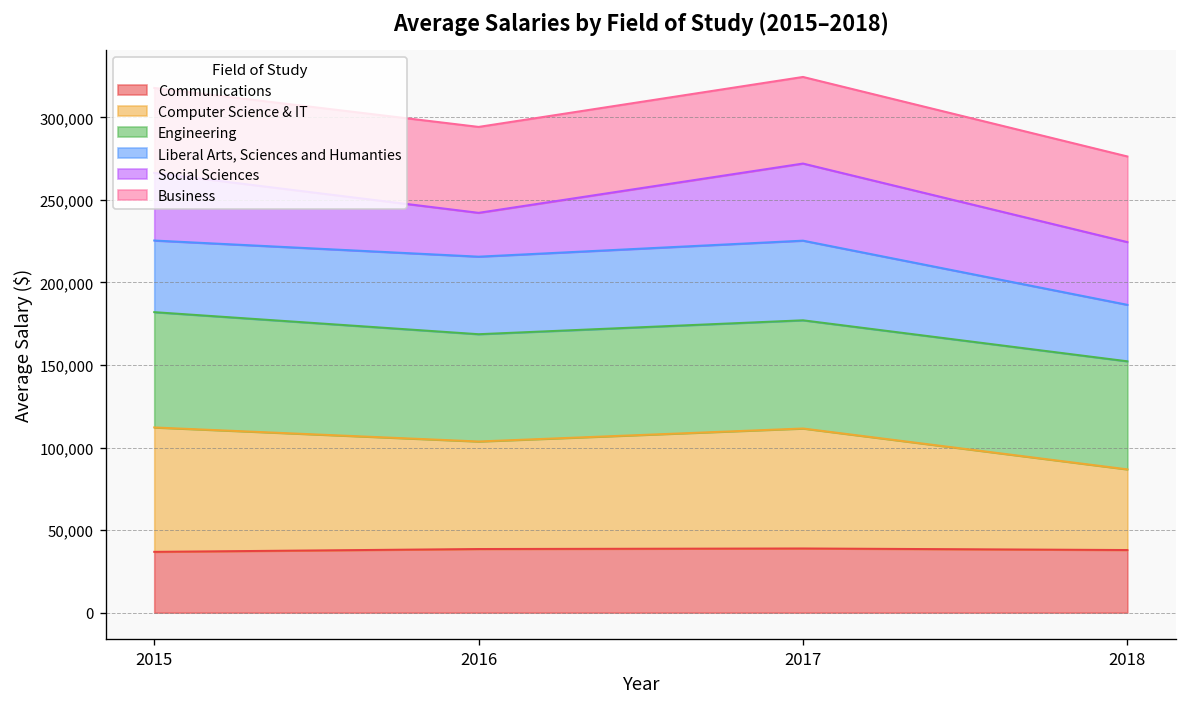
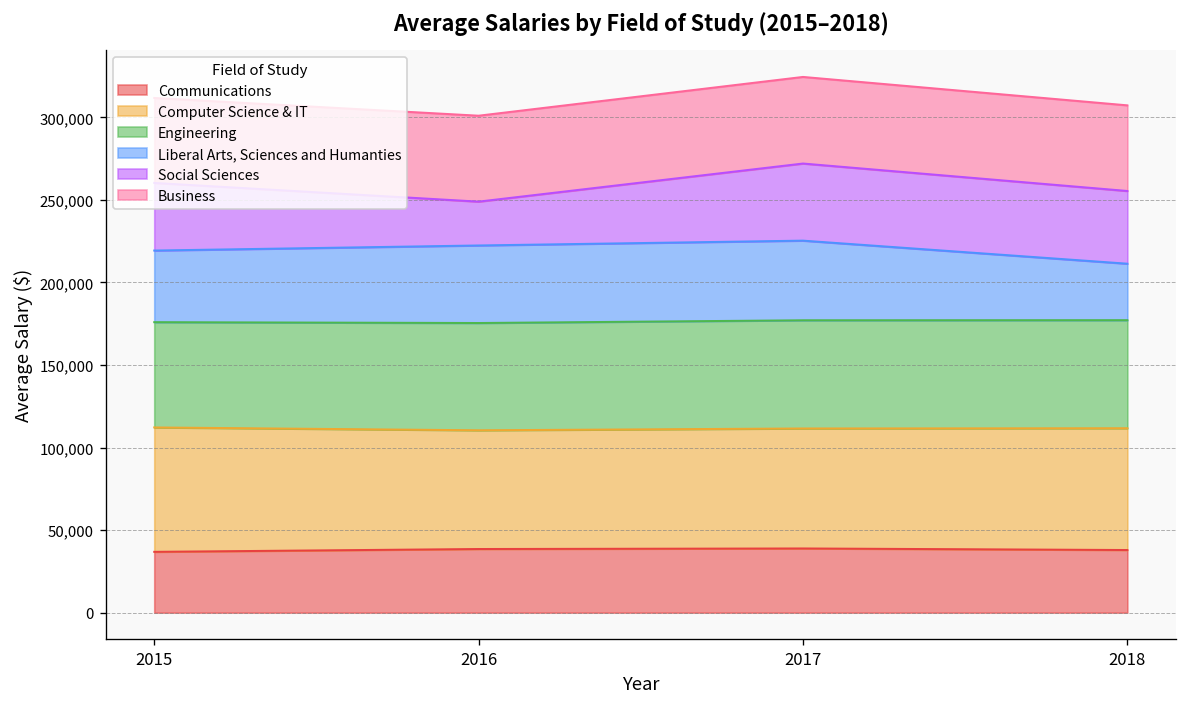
  {
    "Communications": {
      "2015": "37,000",
      "2016": "39,000",
      "2017": "39,000",
      "2018": "38,000"
    },
    "Computer Science & IT": {
      "2015": "75,000",
-     "2016": "65,000",
+     "2016": "72,000",
      "2017": "73,000",
-     "2018": "49,000"
+     "2018": "74,000"
    },
    "Engineering": {
-     "2015": "70,000",
+     "2015": "64,000",
      "2016": "65,000",
      "2017": "66,000",
      "2018": "65,000"
    },
    "Liberal Arts, Sciences and Humanties": {
      "2015": "43,000",
      "2016": "47,000",
      "2017": "48,000",
      "2018": "34,000"
    },
    "Social Sciences": {
      "2016": "27,000",
      "2017": "47,000",
-     "2018": "38,000"
+     "2018": "44,000"
    },
    "Business": {
      "2016": "52,000",
      "2017": "52,000",
      "2018": "52,000"
    }
  }
